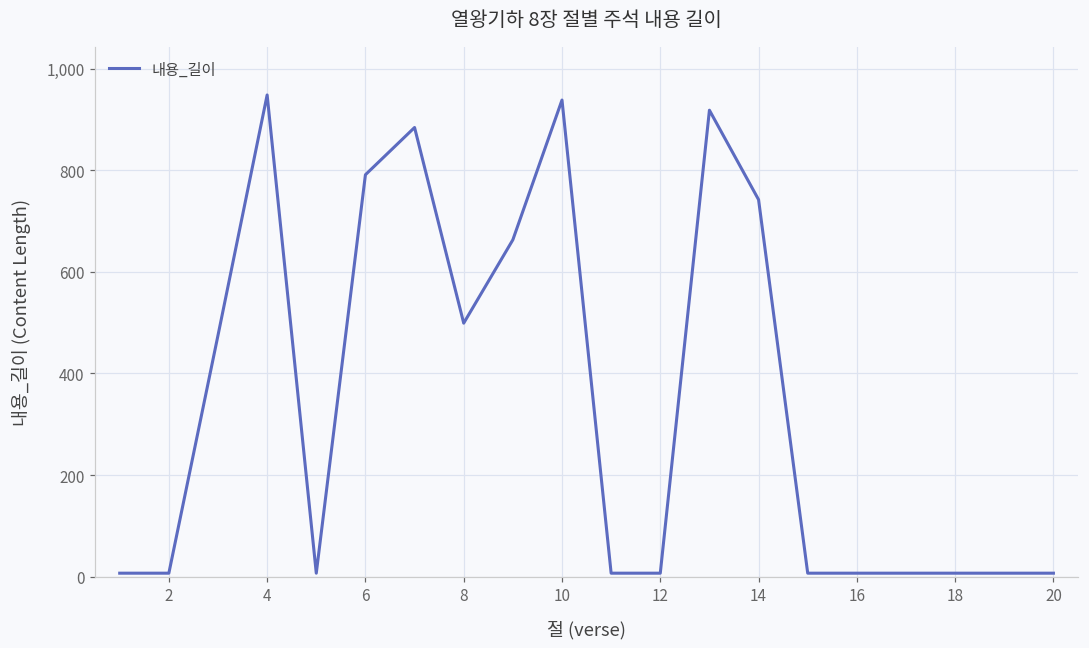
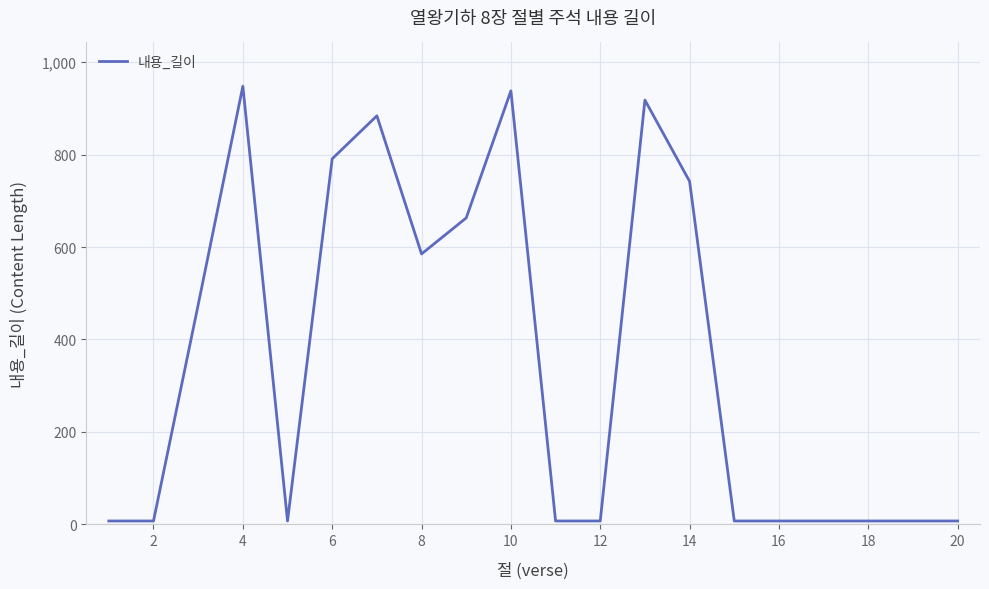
  {
    "2": 10,
    "4": 950,
    "6": 790,
-   "8": 500,
+   "8": 590,
    "10": 940,
    "12": 10,
    "14": 740,
    "16": 10,
    "18": 10,
    "20": 10
  }
